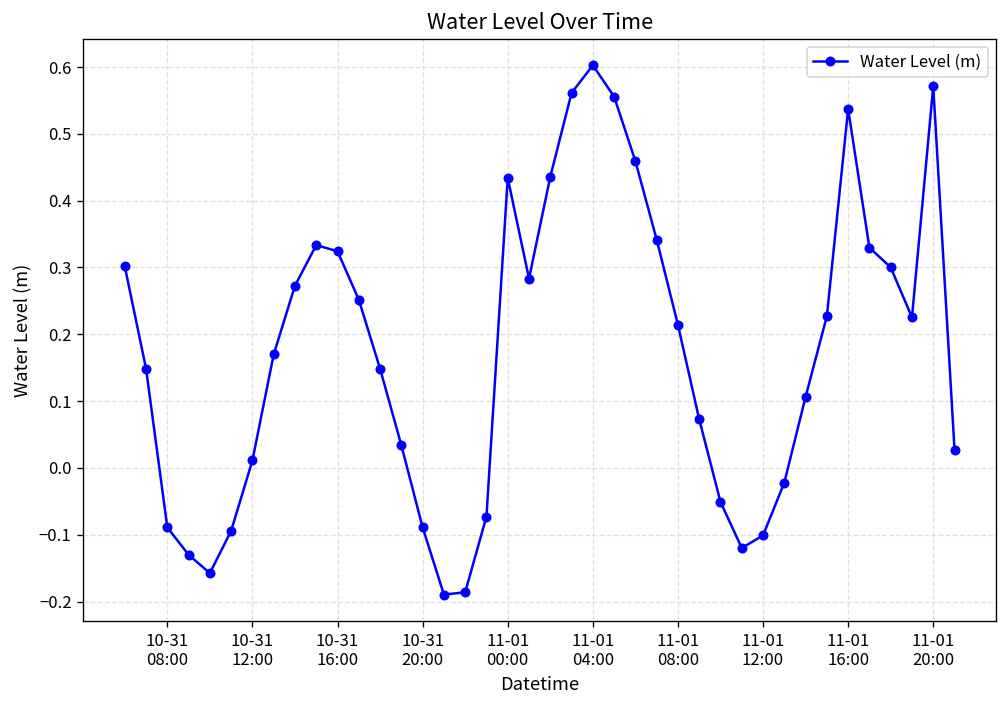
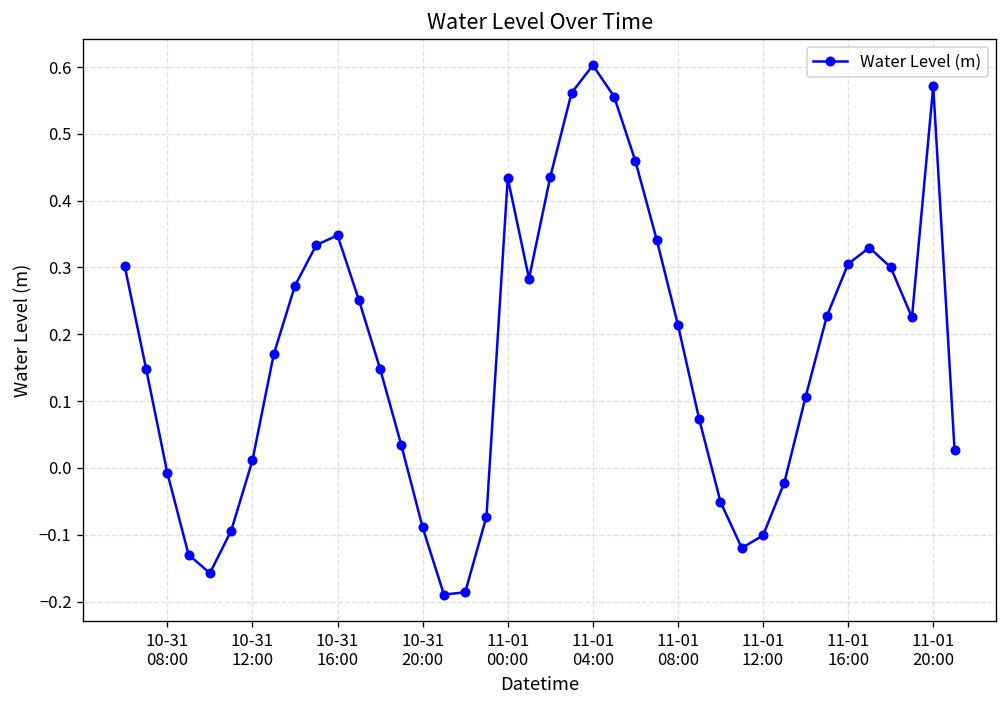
  {
-   "10-31 08:00": -0.09,
+   "10-31 08:00": -0.01,
    "10-31 12:00": 0.01,
-   "10-31 16:00": 0.32,
+   "10-31 16:00": 0.35,
    "10-31 20:00": -0.09,
    "11-01 00:00": 0.43,
    "11-01 04:00": 0.60,
    "11-01 08:00": 0.21,
    "11-01 12:00": -0.10,
-   "11-01 16:00": 0.54,
+   "11-01 16:00": 0.31,
    "11-01 20:00": 0.57
  }
